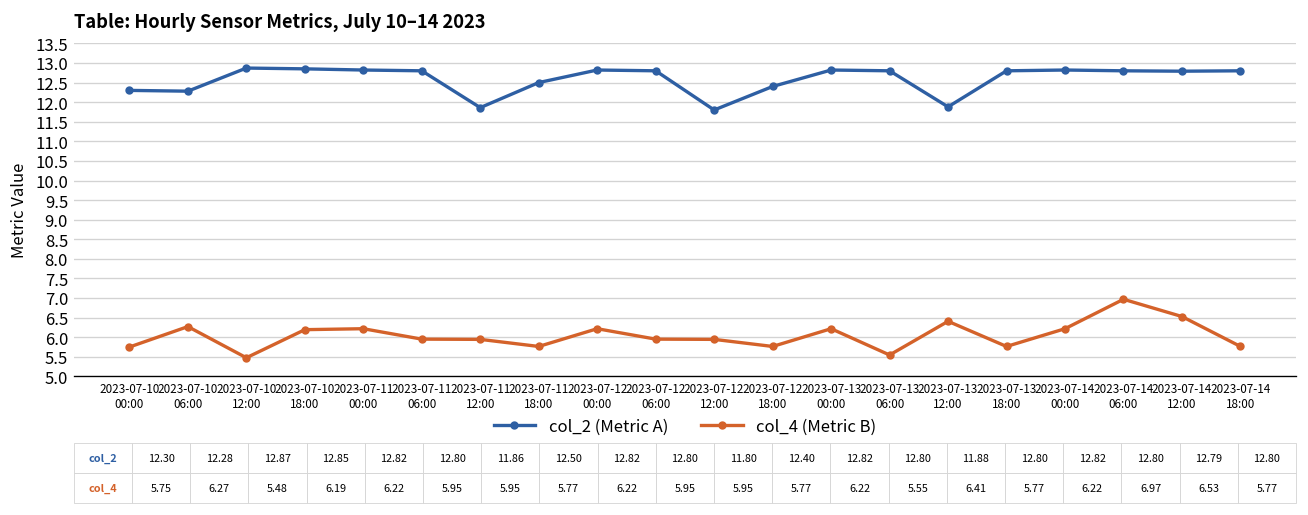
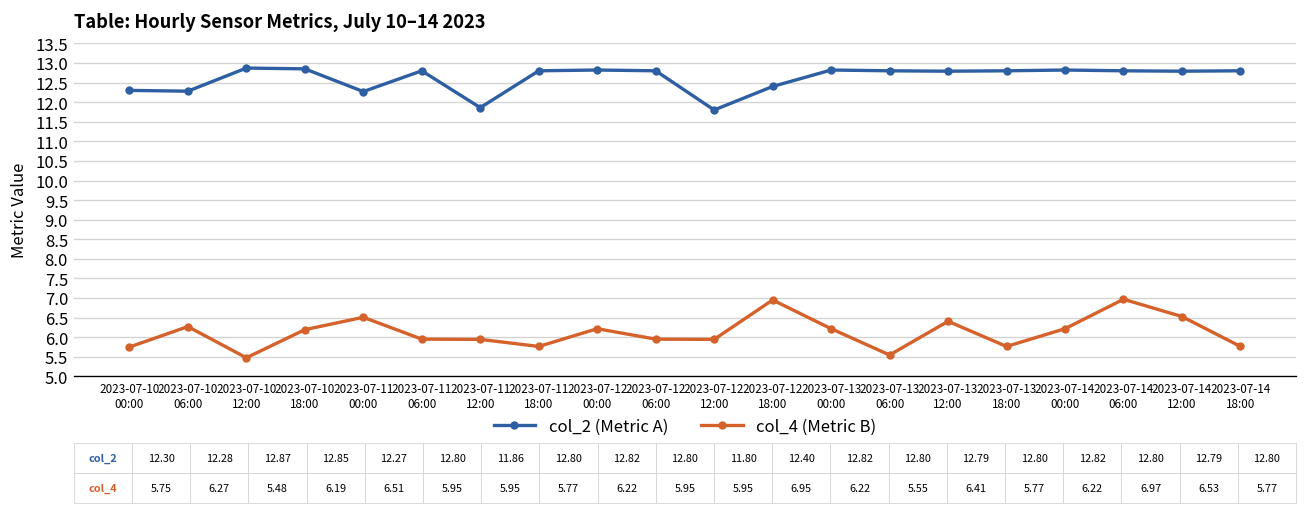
  {
    "col_2 (Metric A)": {
-     "2023-07-11 00:00": 12.82,
-     "2023-07-11 18:00": 12.50,
-     "2023-07-13 12:00": 11.88
+     "2023-07-11 00:00": 12.27,
+     "2023-07-11 18:00": 12.80,
+     "2023-07-13 12:00": 12.79
    },
    "col_4 (Metric B)": {
-     "2023-07-11 00:00": 6.22,
-     "2023-07-12 18:00": 5.77
+     "2023-07-11 00:00": 6.51,
+     "2023-07-12 18:00": 6.95
    }
  }
